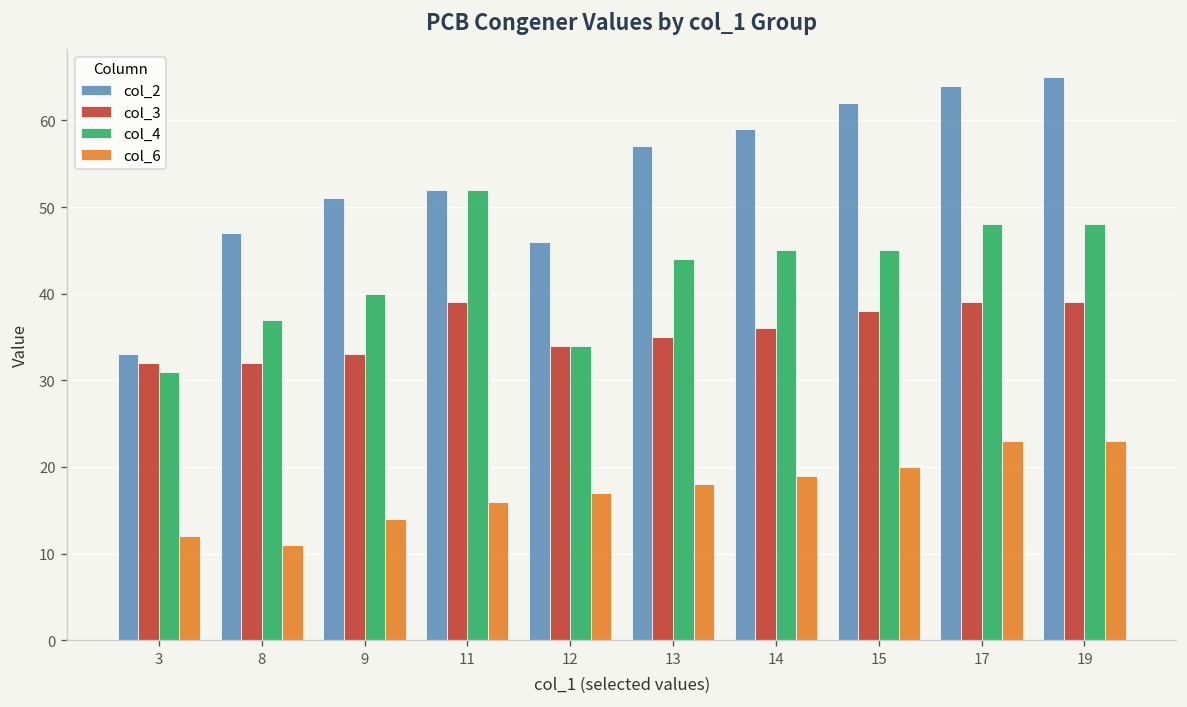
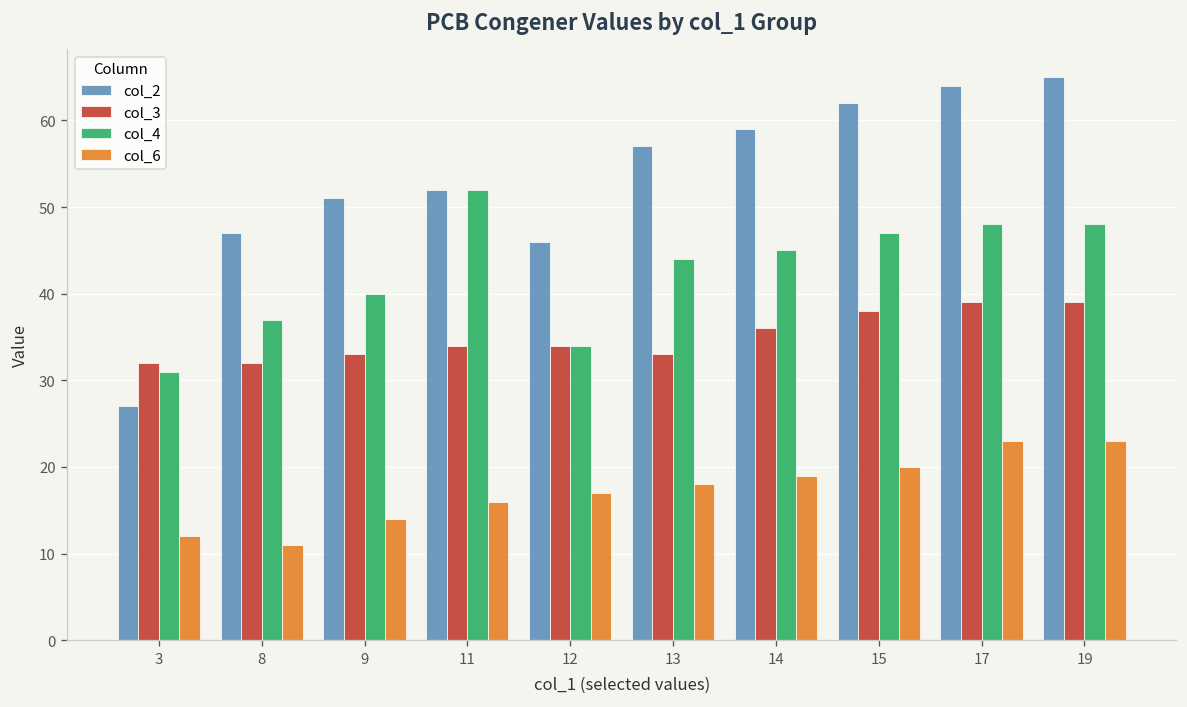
  {
    "col_2": {
-     "3": 33,
+     "3": 27,
      "8": 47,
      "9": 51,
      "11": 52,
      "12": 46,
      "13": 57,
      "14": 59,
      "15": 62,
      "17": 64,
      "19": 65
    },
    "col_3": {
      "3": 32,
      "8": 32,
      "9": 33,
-     "11": 39,
+     "11": 34,
      "12": 34,
-     "13": 35,
+     "13": 33,
      "14": 36,
      "15": 38,
      "17": 39,
      "19": 39
    },
    "col_4": {
      "3": 31,
      "8": 37,
      "9": 40,
      "11": 52,
      "12": 34,
      "13": 44,
      "14": 45,
-     "15": 45,
+     "15": 47,
      "17": 48,
      "19": 48
    },
    "col_6": {
      "3": 12,
      "8": 11,
      "9": 14,
      "11": 16,
      "12": 17,
      "13": 18,
      "14": 19,
      "15": 20,
      "17": 23,
      "19": 23
    }
  }
